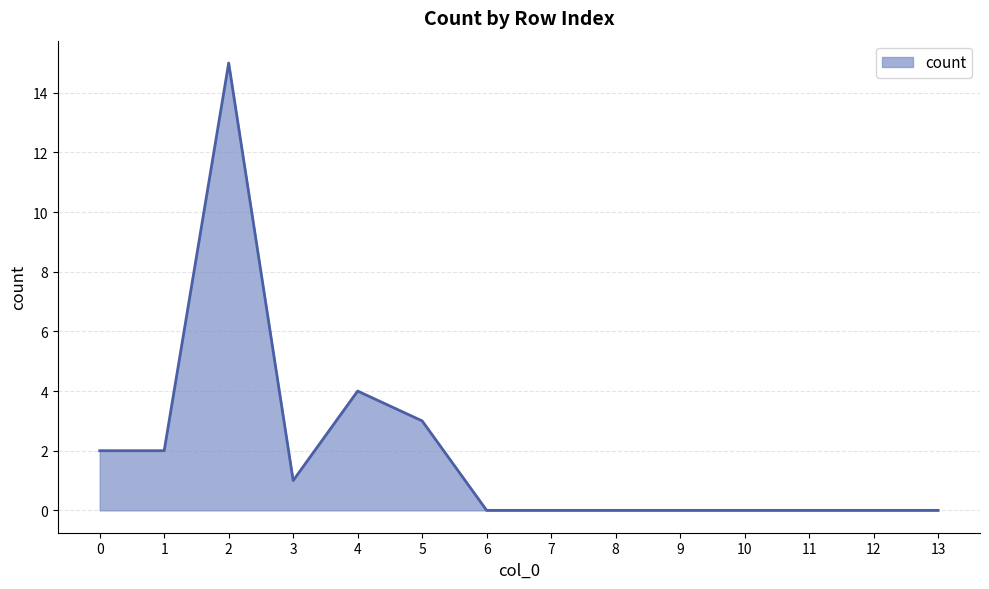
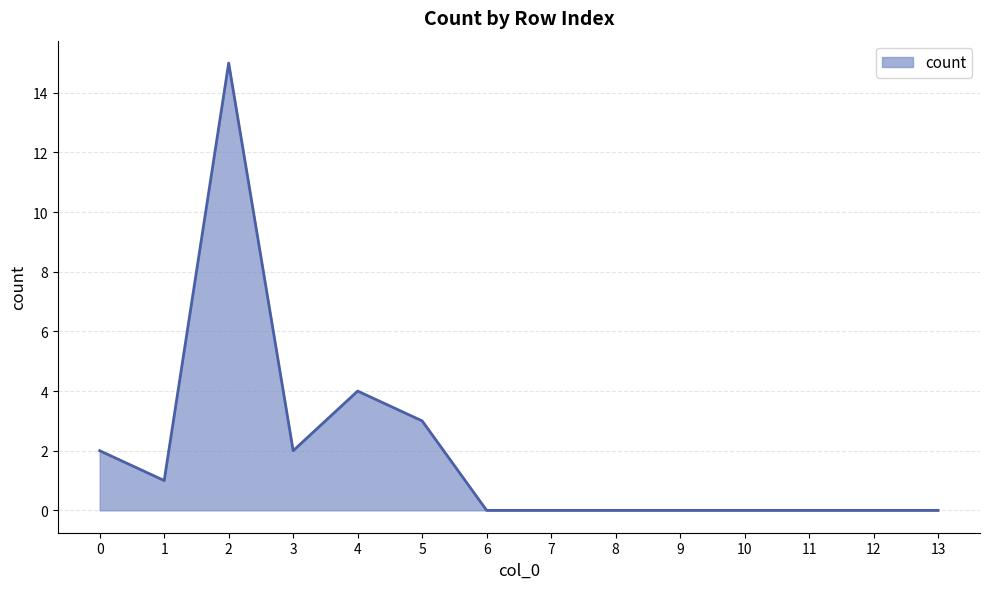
  {
    "0": 2,
-   "1": 2,
+   "1": 1,
    "2": 15,
-   "3": 1,
+   "3": 2,
    "4": 4,
    "5": 3,
    "6": 0,
    "7": 0,
    "8": 0,
    "9": 0,
    "10": 0,
    "11": 0,
    "12": 0,
    "13": 0
  }
